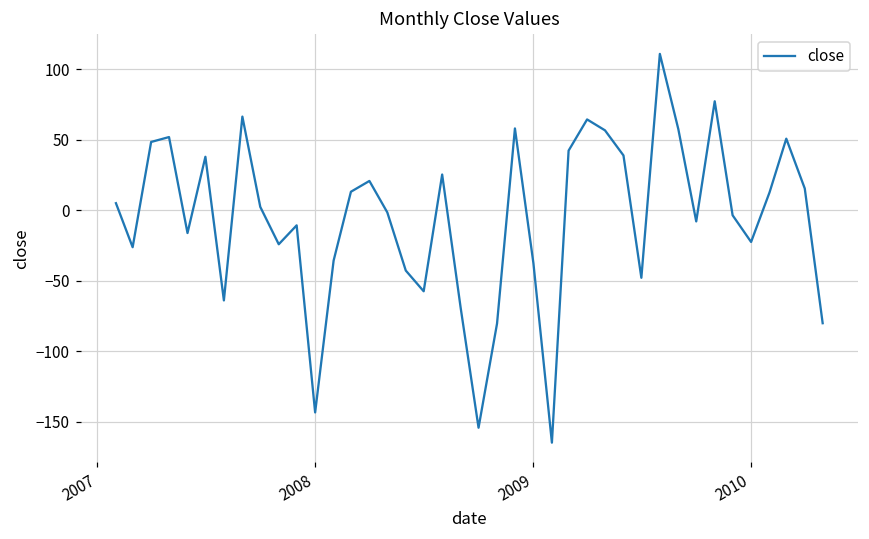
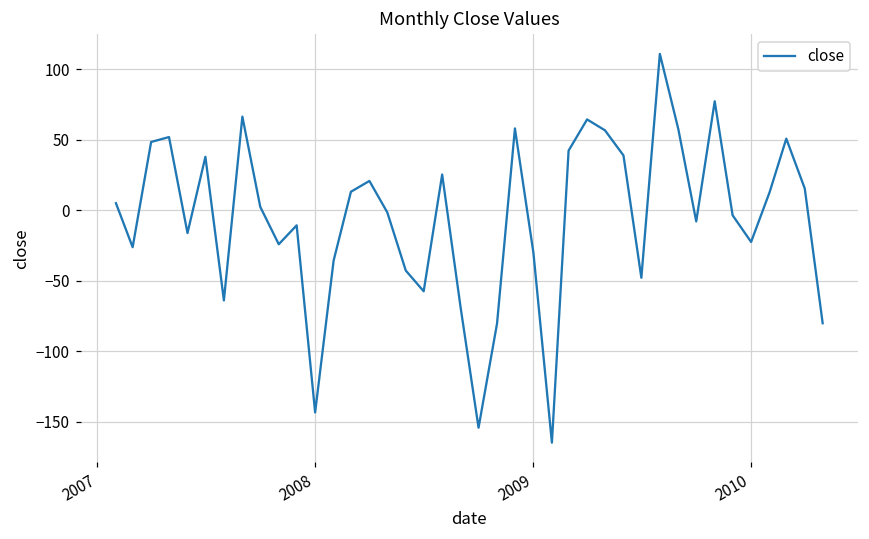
  {
    "2008": -143,
-   "2009": -38,
+   "2009": -30,
    "2010": -22
  }
